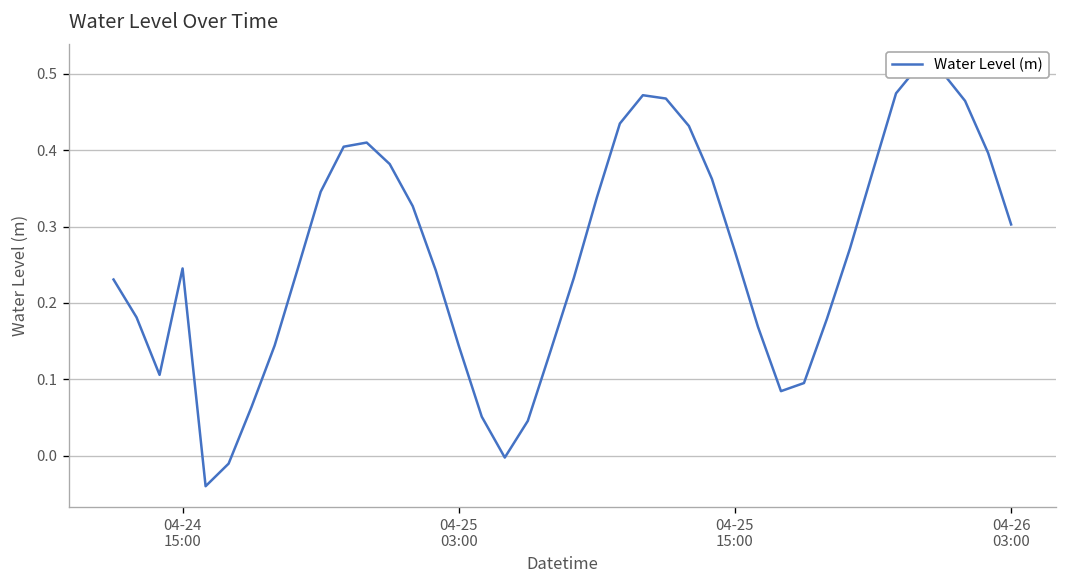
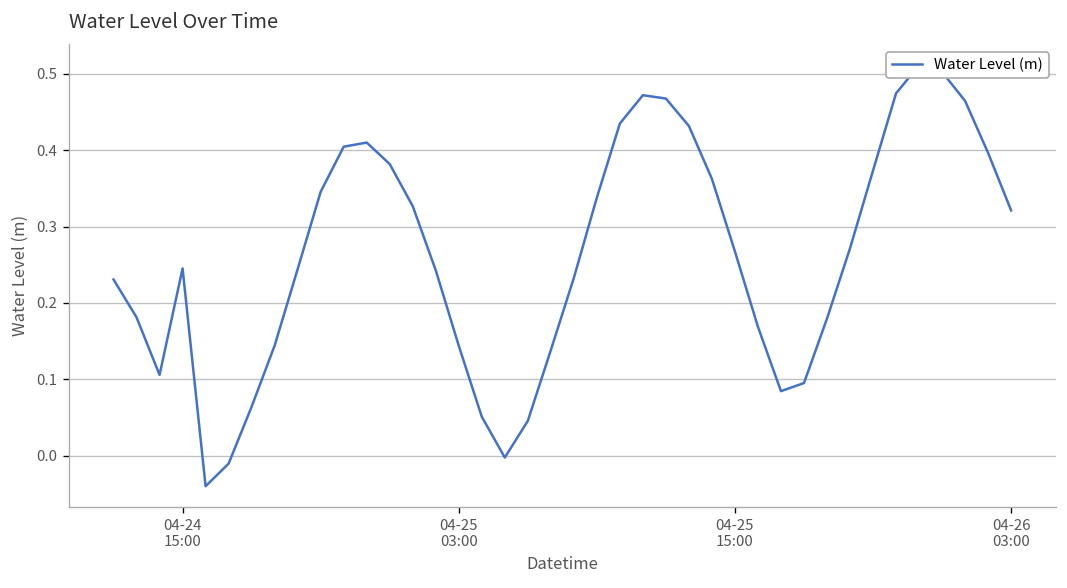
  {
    "04-24 15:00": 0.25,
    "04-25 03:00": 0.14,
    "04-25 15:00": 0.27,
-   "04-26 03:00": 0.30
+   "04-26 03:00": 0.32
  }
